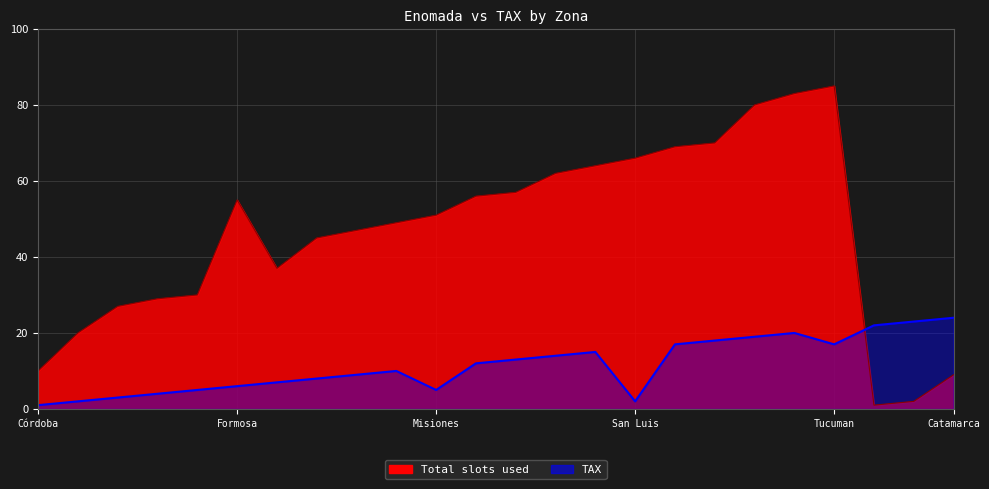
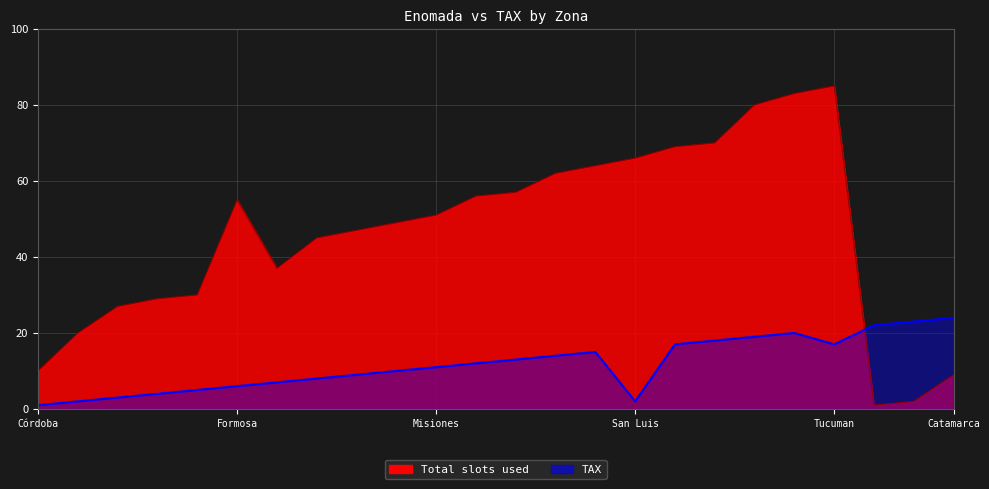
  {
    "Total slots used": {
      "Córdoba": 10,
      "Formosa": 55,
      "Misiones": 51,
      "San Luis": 66,
      "Tucuman": 85,
      "Catamarca": 9
    },
    "TAX": {
      "Córdoba": 1,
      "Formosa": 6,
-     "Misiones": 5,
+     "Misiones": 11,
      "San Luis": 2,
      "Tucuman": 17,
      "Catamarca": 24
    }
  }
